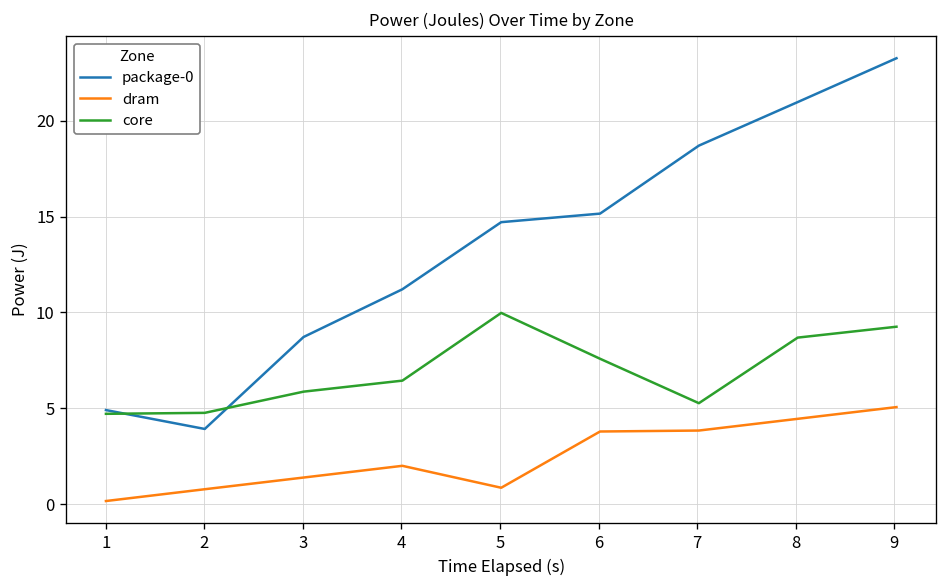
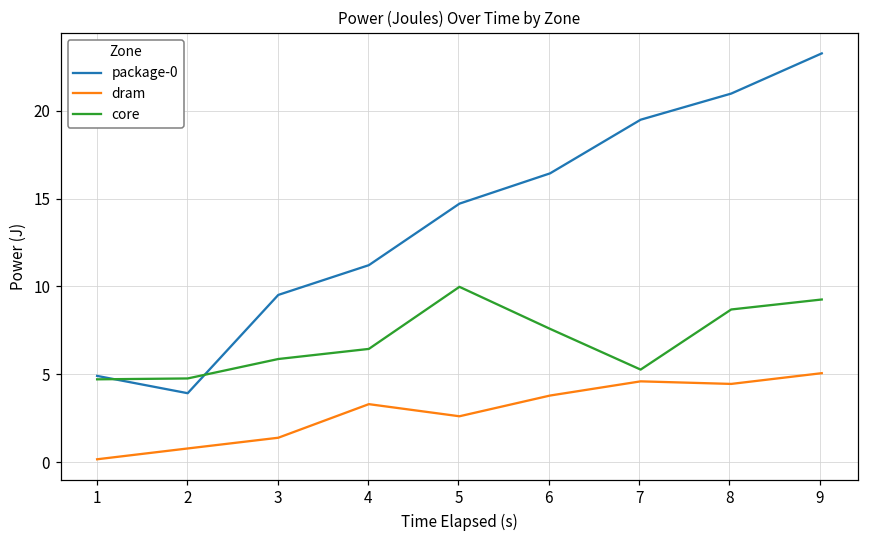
  {
    "package-0": {
      "1": 4.9,
      "2": 3.9,
-     "3": 8.7,
+     "3": 9.5,
      "4": 11.2,
      "5": 14.7,
-     "6": 15.2,
-     "7": 18.7
+     "6": 16.4,
+     "7": 19.5
    },
    "dram": {
      "1": 0.2,
      "2": 0.8,
      "3": 1.4,
-     "4": 2.0,
-     "5": 0.9,
+     "4": 3.3,
+     "5": 2.6,
      "6": 3.8,
-     "7": 3.8
+     "7": 4.6
    },
    "core": {
      "1": 4.7,
      "2": 4.8,
      "3": 5.9,
      "4": 6.4,
      "5": 10.0,
      "6": 7.6,
      "7": 5.3
    }
  }
